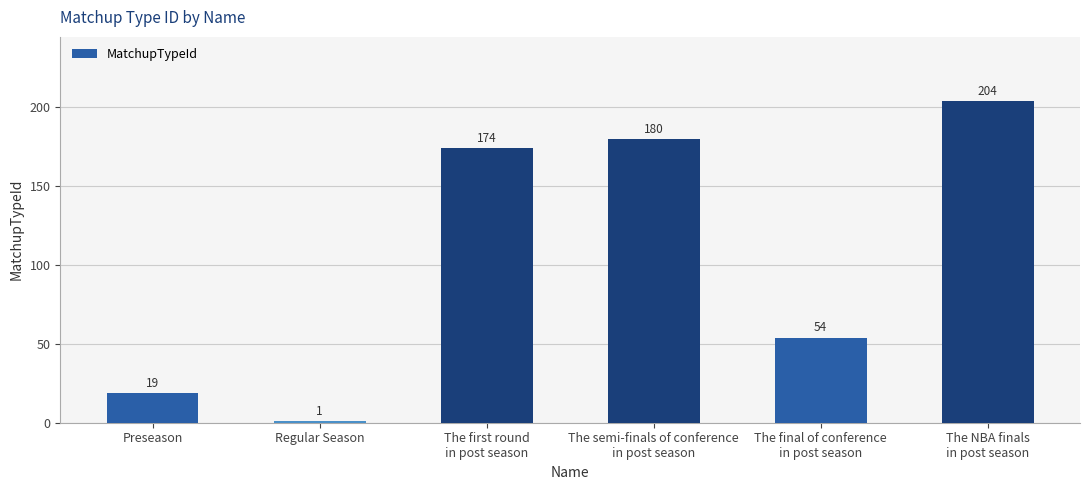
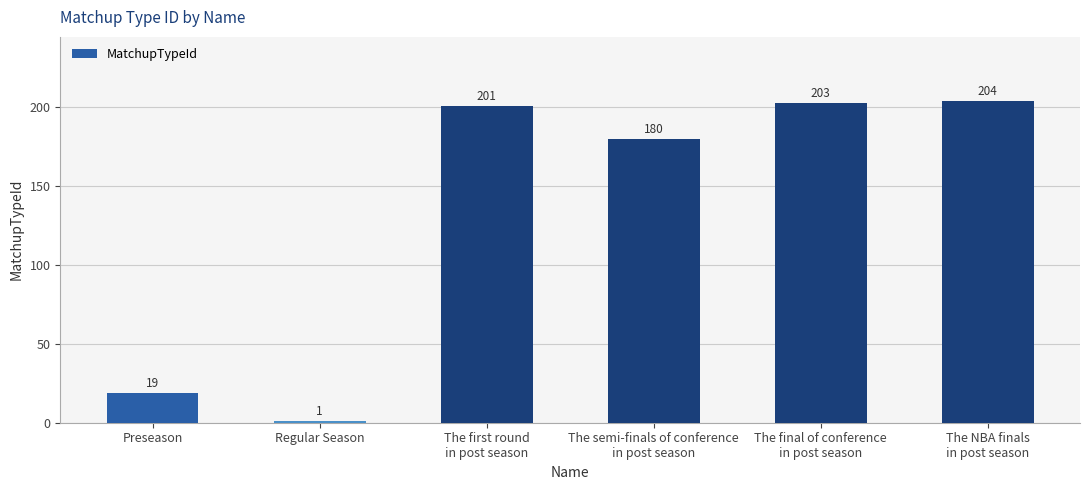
  {
    "Preseason": 19,
    "Regular Season": 1,
-   "The first round in post season": 174,
+   "The first round in post season": 201,
    "The semi-finals of conference in post season": 180,
-   "The final of conference in post season": 54,
+   "The final of conference in post season": 203,
    "The NBA finals in post season": 204
  }
